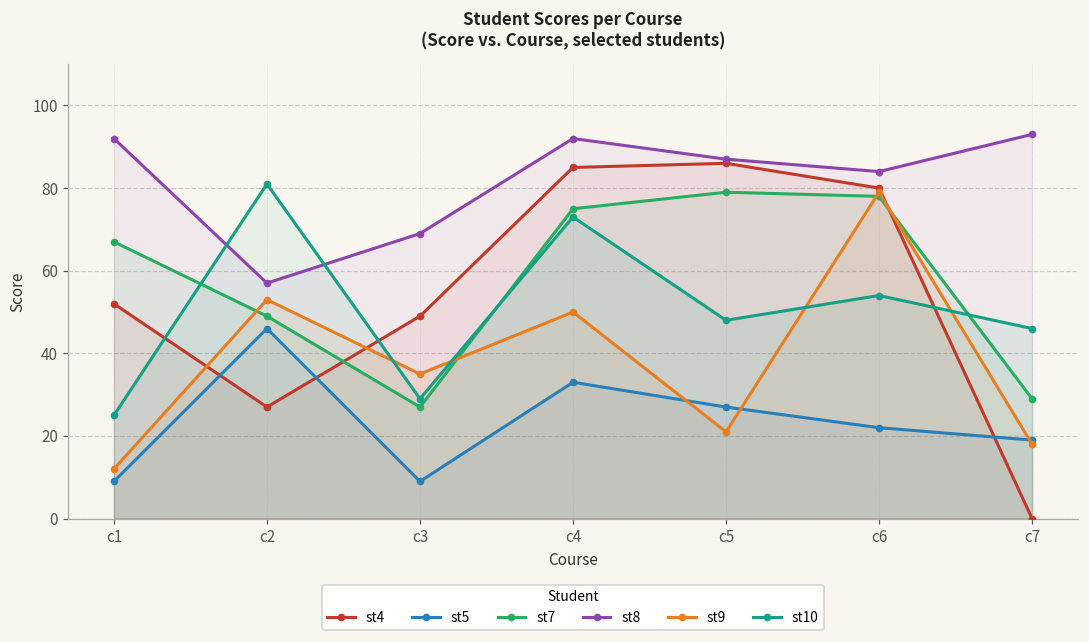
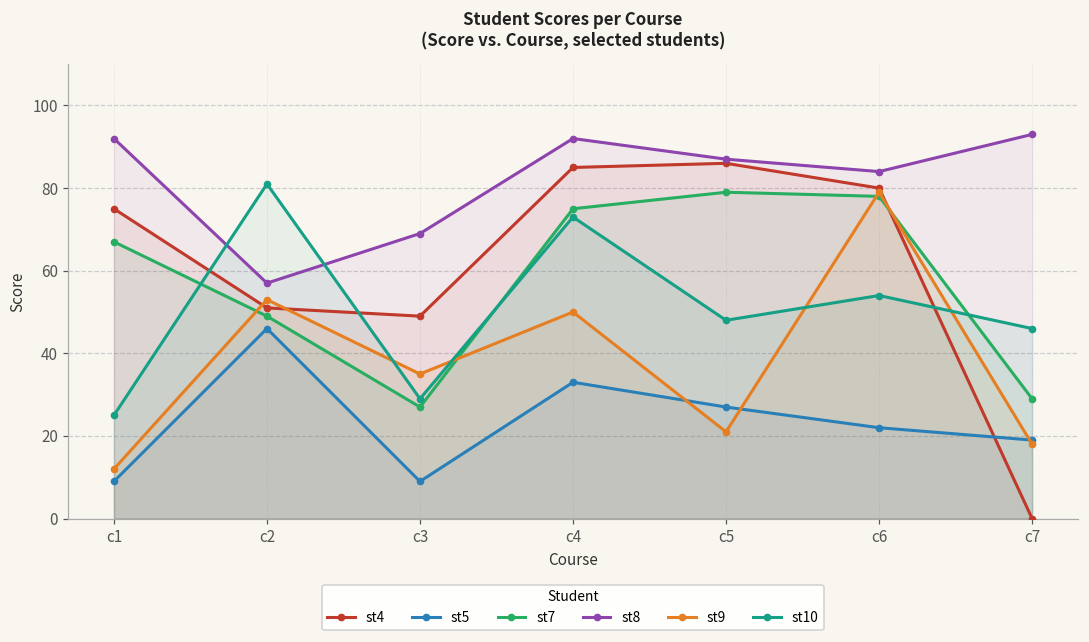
  {
    "st4": {
-     "c1": 52,
-     "c2": 27,
+     "c1": 75,
+     "c2": 51,
      "c3": 49,
      "c4": 85,
      "c5": 86,
      "c6": 80,
      "c7": 0
    },
    "st5": {
      "c1": 9,
      "c2": 46,
      "c3": 9,
      "c4": 33,
      "c5": 27,
      "c6": 22,
      "c7": 19
    },
    "st8": {
      "c1": 92,
      "c2": 57,
      "c3": 69,
      "c4": 92,
      "c5": 87,
      "c6": 84,
      "c7": 93
    },
    "st9": {
      "c1": 12,
      "c2": 53,
      "c3": 35,
      "c4": 50,
      "c5": 21,
      "c6": 79,
      "c7": 18
    }
  }
